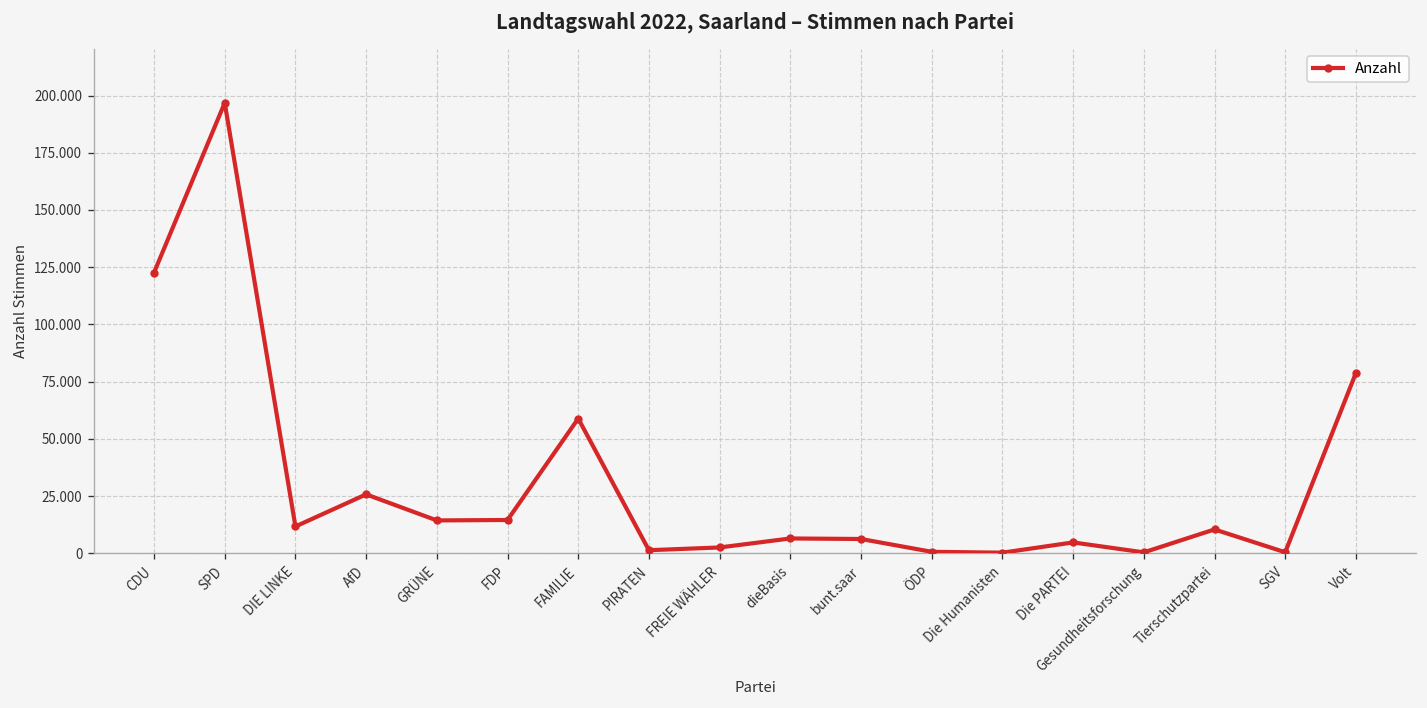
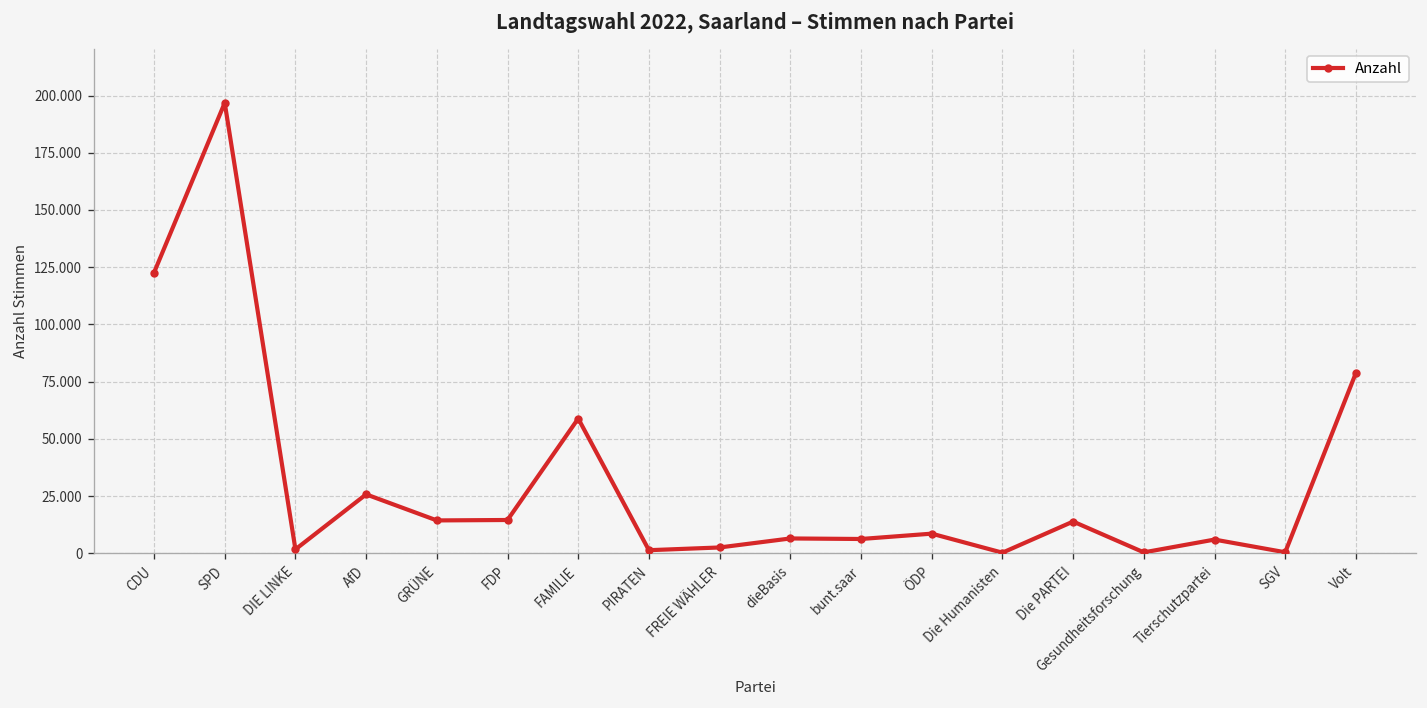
  {
    "CDU": 123,
    "SPD": 197,
-   "DIE LINKE": 12,
+   "DIE LINKE": 2,
    "AfD": 26,
    "GRÜNE": 14,
    "FDP": 15,
    "FAMILIE": 59,
    "PIRATEN": 1,
    "FREIE WÄHLER": 3,
    "dieBasis": 6,
    "bunt.saar": 6,
-   "ÖDP": 1,
+   "ÖDP": 9,
    "Die Humanisten": 0,
-   "Die PARTEI": 5,
+   "Die PARTEI": 14,
    "Gesundheitsforschung": 0,
-   "Tierschutzpartei": 10,
+   "Tierschutzpartei": 6,
    "SGV": 0,
    "Volt": 79
  }
